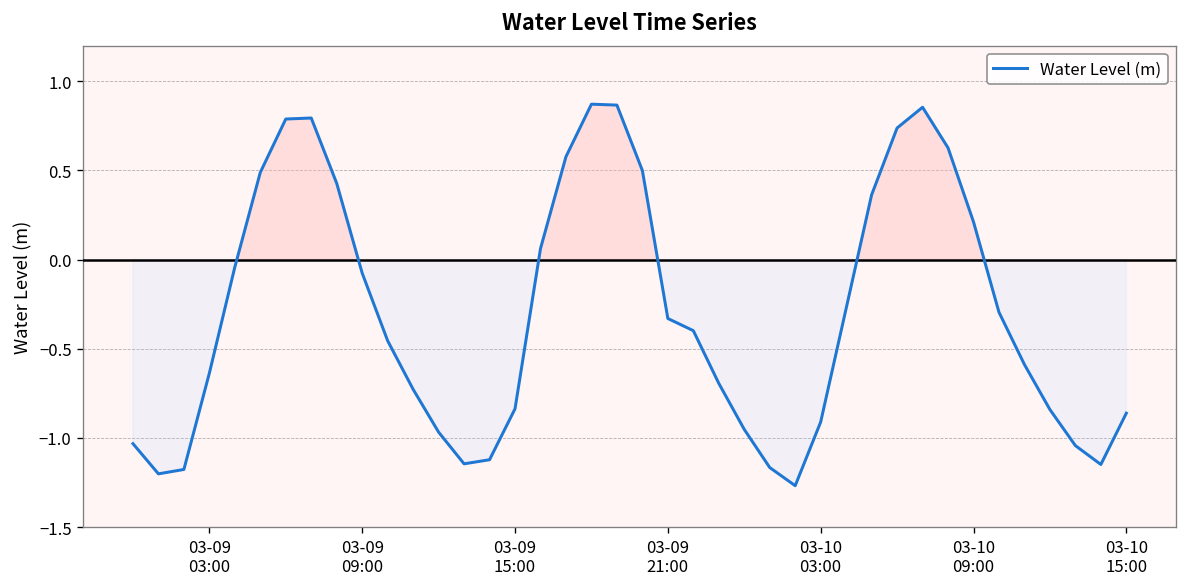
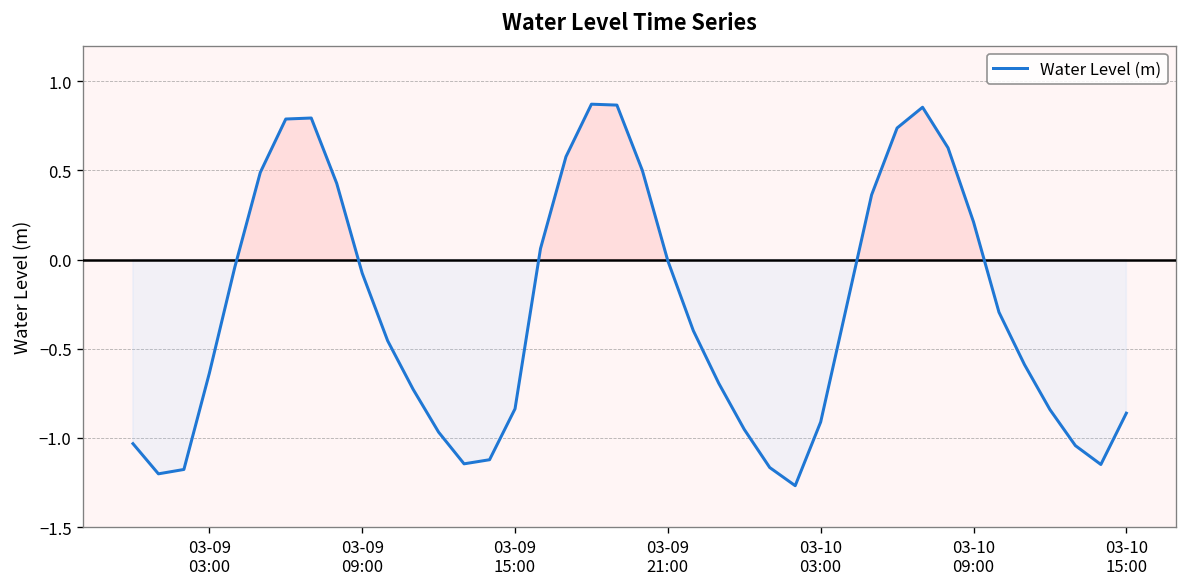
  {
    "03-09 03:00": -0.64,
    "03-09 09:00": -0.08,
    "03-09 15:00": -0.84,
-   "03-09 21:00": -0.33,
+   "03-09 21:00": -0.01,
    "03-10 03:00": -0.91,
    "03-10 09:00": 0.21,
    "03-10 15:00": -0.86
  }
